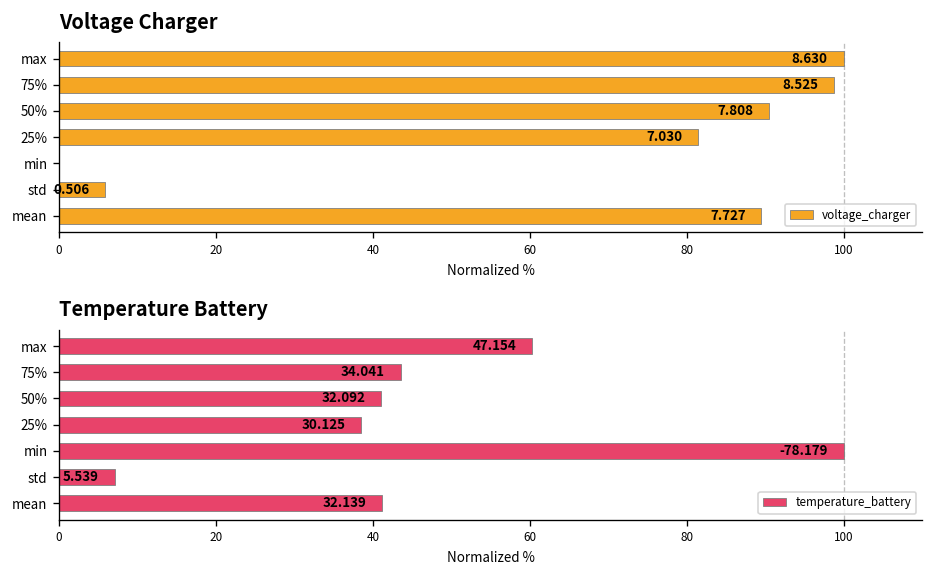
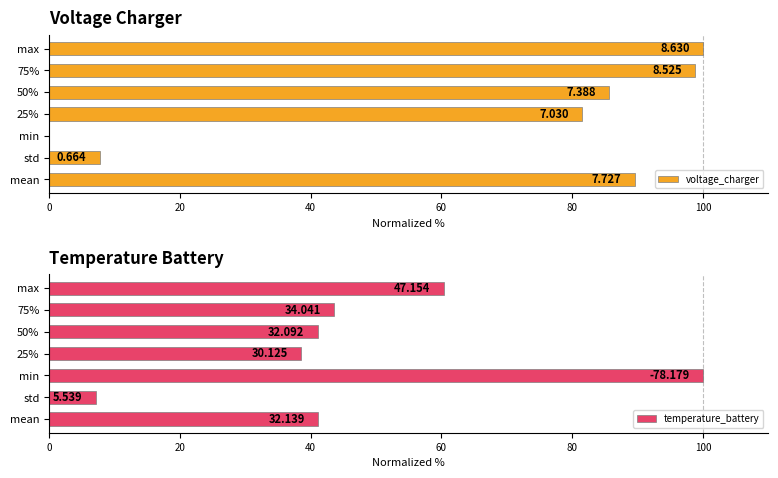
  {
    "Voltage Charger": {
-     "50%": 7.808,
-     "std": 0.506
+     "50%": 7.388,
+     "std": 0.664
    }
  }
